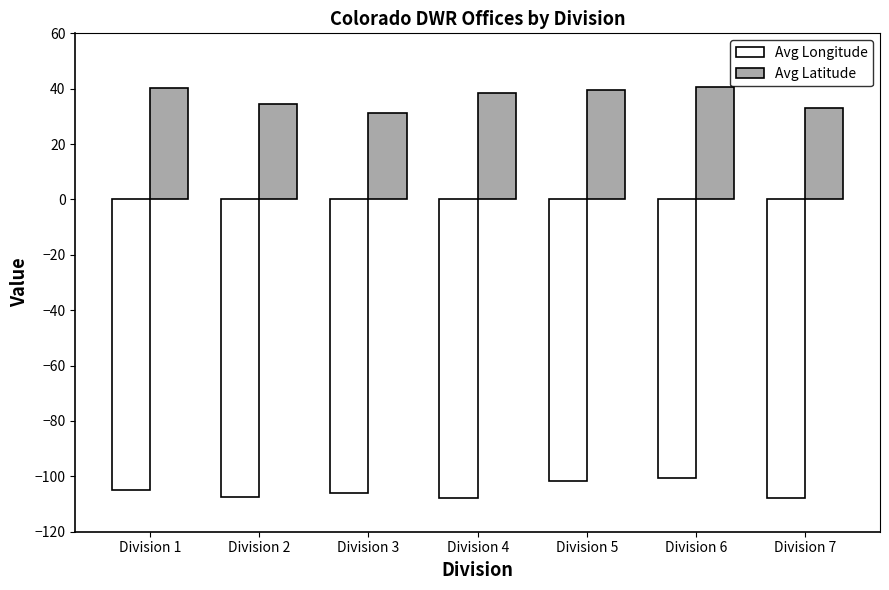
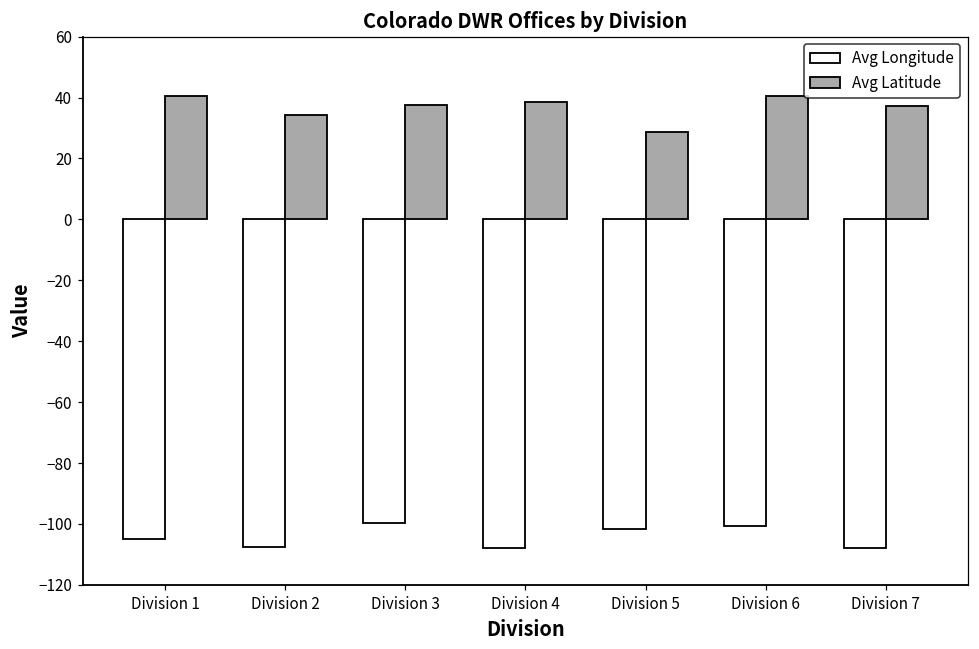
  {
    "Avg Longitude": {
      "Division 1": -105,
      "Division 2": -108,
-     "Division 3": -106,
+     "Division 3": -100,
      "Division 4": -108,
      "Division 5": -102,
      "Division 6": -101,
      "Division 7": -108
    },
    "Avg Latitude": {
      "Division 1": 40,
      "Division 2": 34,
-     "Division 3": 31,
+     "Division 3": 37,
      "Division 4": 38,
-     "Division 5": 40,
+     "Division 5": 29,
      "Division 6": 40,
-     "Division 7": 33
+     "Division 7": 37
    }
  }
